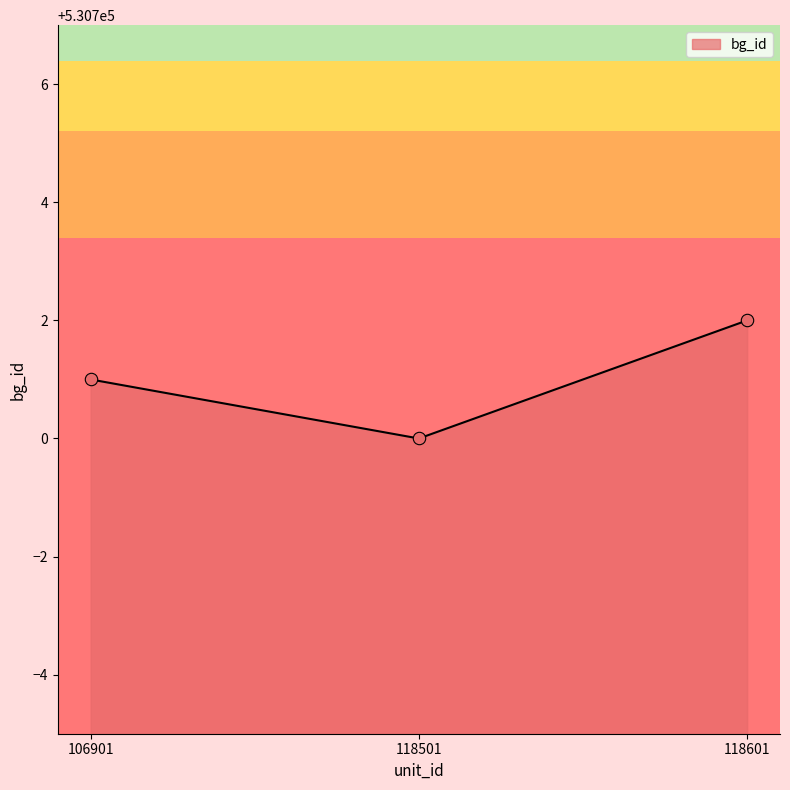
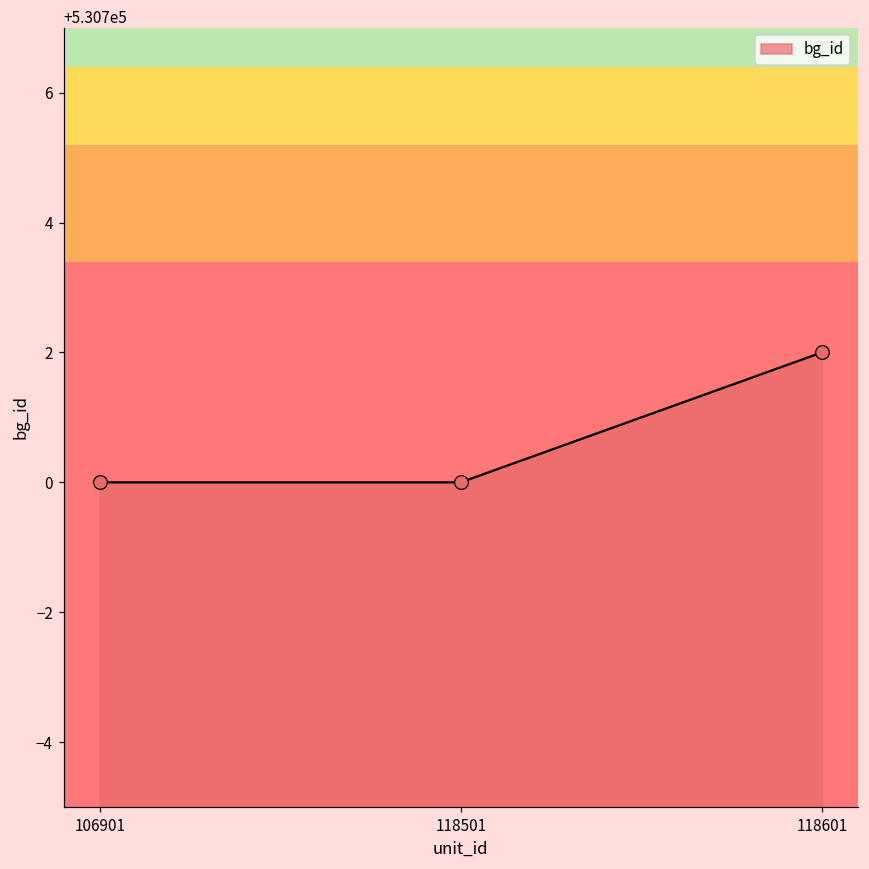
  {
-   "106901": 530701,
+   "106901": 530700,
    "118501": 530700,
    "118601": 530702
  }
